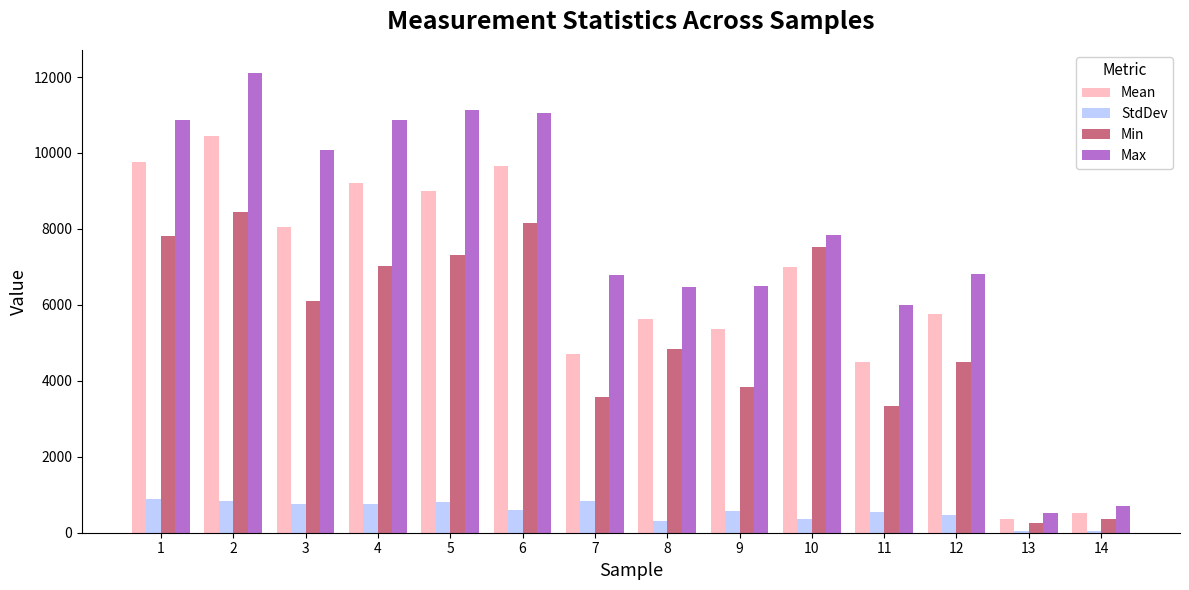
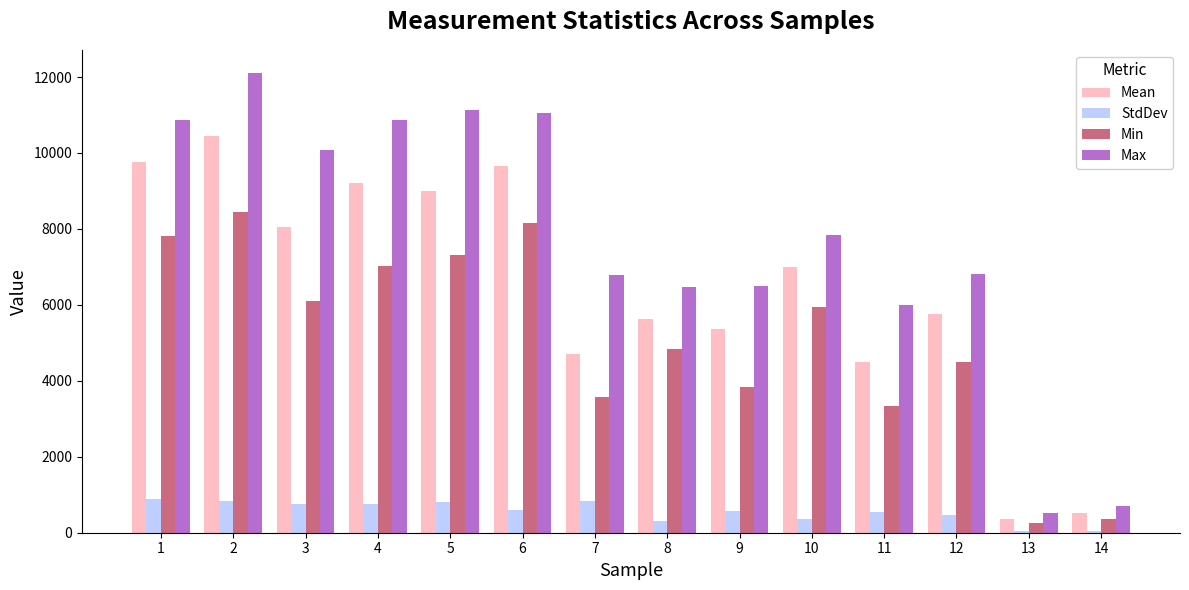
  {
    "Mean": {
      "1": 9800,
      "2": 10400,
      "3": 8000,
      "4": 9200,
      "5": 9000,
      "6": 9700,
      "7": 4700,
      "8": 5600,
      "9": 5400,
      "10": 7000,
      "11": 4500,
      "12": 5800,
      "13": 400,
      "14": 500
    },
    "StdDev": {
      "1": 900,
      "2": 800,
      "3": 800,
      "4": 800,
      "5": 800,
      "6": 600,
      "7": 800,
      "8": 300,
      "9": 600,
      "10": 400,
      "11": 500,
      "12": 500
    },
    "Min": {
      "1": 7800,
      "2": 8400,
      "3": 6100,
      "4": 7000,
      "5": 7300,
      "6": 8200,
      "7": 3600,
      "8": 4800,
      "9": 3800,
-     "10": 7500,
+     "10": 5900,
      "11": 3300,
      "12": 4500,
      "13": 300,
      "14": 400
    },
    "Max": {
      "1": 10900,
      "2": 12100,
      "3": 10100,
      "4": 10900,
      "5": 11100,
      "6": 11100,
      "7": 6800,
      "8": 6500,
      "9": 6500,
      "10": 7800,
      "11": 6000,
      "12": 6800,
      "13": 500,
      "14": 700
    }
  }
